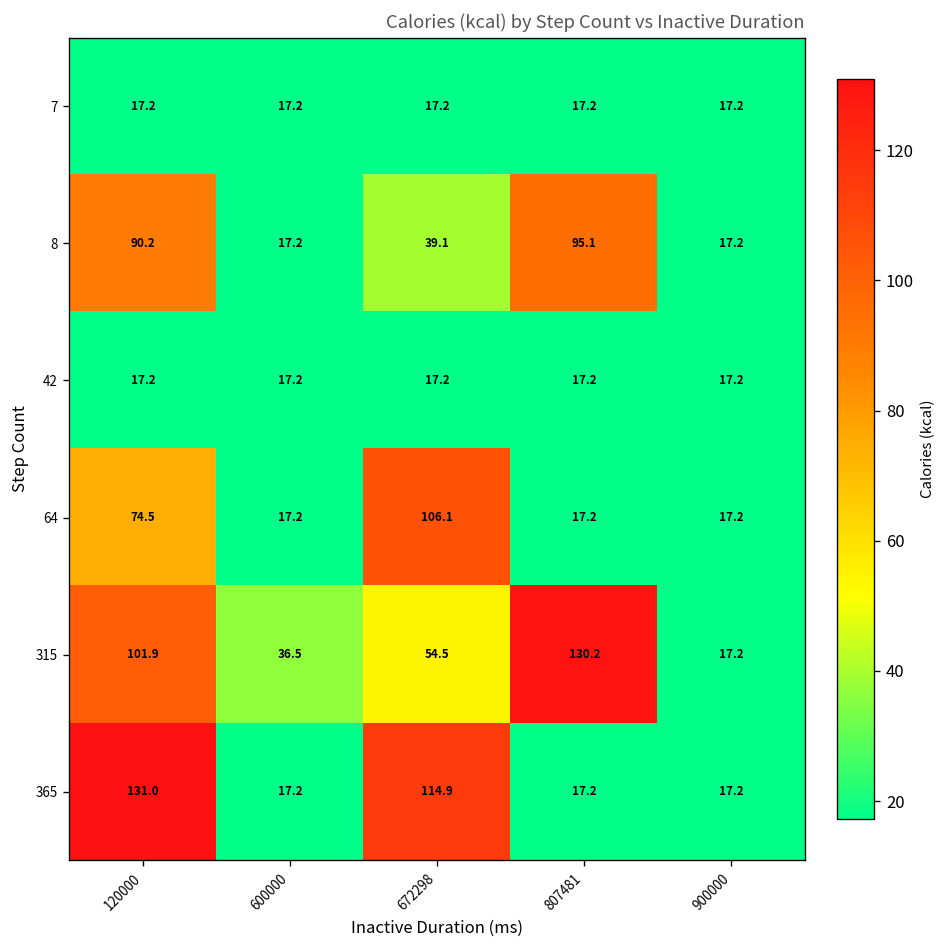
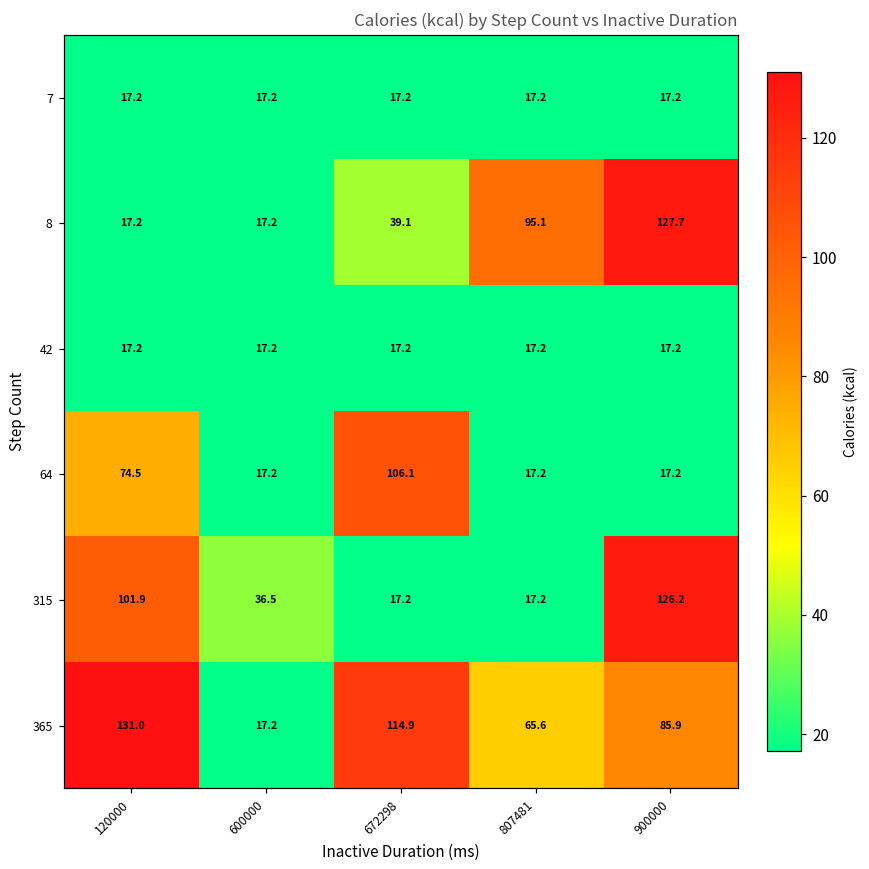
  {
    "7": {
      "120000": 17.2,
      "600000": 17.2,
      "672298": 17.2,
      "807481": 17.2,
      "900000": 17.2
    },
    "8": {
-     "120000": 90.2,
+     "120000": 17.2,
      "600000": 17.2,
      "672298": 39.1,
      "807481": 95.1,
-     "900000": 17.2
+     "900000": 127.7
    },
    "42": {
      "120000": 17.2,
      "600000": 17.2,
      "672298": 17.2,
      "807481": 17.2,
      "900000": 17.2
    },
    "64": {
      "120000": 74.5,
      "600000": 17.2,
      "672298": 106.1,
      "807481": 17.2,
      "900000": 17.2
    },
    "315": {
      "120000": 101.9,
      "600000": 36.5,
-     "672298": 54.5,
-     "807481": 130.2,
-     "900000": 17.2
+     "672298": 17.2,
+     "807481": 17.2,
+     "900000": 126.2
    },
    "365": {
      "120000": 131.0,
      "600000": 17.2,
      "672298": 114.9,
-     "807481": 17.2,
-     "900000": 17.2
+     "807481": 65.6,
+     "900000": 85.9
    }
  }
